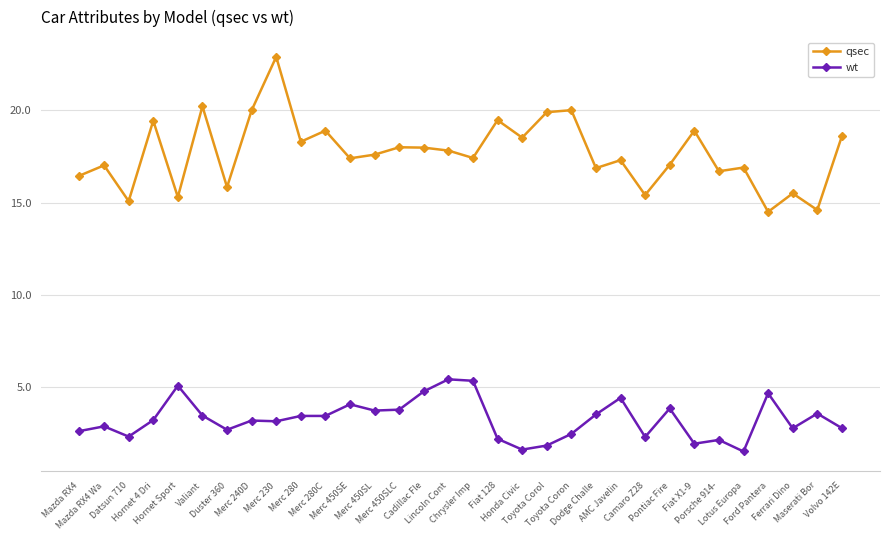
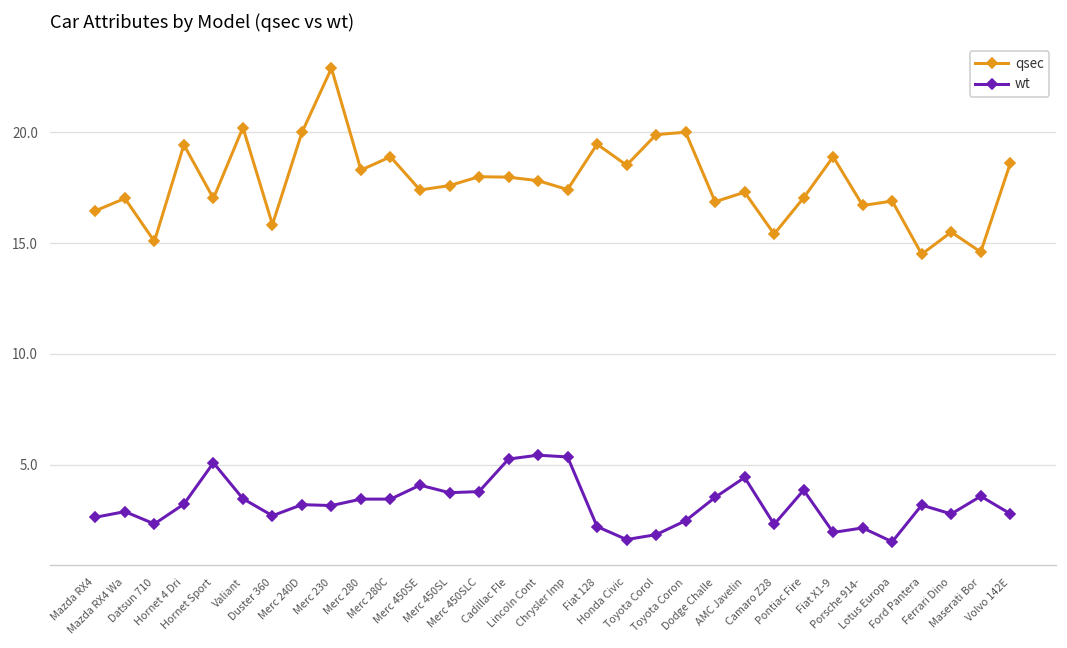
  {
    "qsec": {
      "Mazda RX4": 16.5,
      "Mazda RX4 Wa": 17.0,
      "Datsun 710": 15.1,
      "Hornet 4 Dri": 19.4,
-     "Hornet Sport": 15.3,
+     "Hornet Sport": 17.0,
      "Valiant": 20.2,
      "Duster 360": 15.8,
      "Merc 240D": 20.0,
      "Merc 230": 22.9,
      "Merc 280": 18.3,
      "Merc 280C": 18.9,
      "Merc 450SE": 17.4,
      "Merc 450SL": 17.6,
      "Merc 450SLC": 18.0,
      "Cadillac Fle": 18.0,
      "Lincoln Cont": 17.8,
      "Chrysler Imp": 17.4,
      "Fiat 128": 19.5,
      "Honda Civic": 18.5,
      "Toyota Corol": 19.9,
      "Toyota Coron": 20.0,
      "Dodge Challe": 16.9,
      "AMC Javelin": 17.3,
      "Camaro Z28": 15.4,
      "Pontiac Fire": 17.1,
      "Fiat X1-9": 18.9,
      "Porsche 914-": 16.7,
      "Lotus Europa": 16.9,
      "Ford Pantera": 14.5,
      "Ferrari Dino": 15.5,
      "Maserati Bor": 14.6,
      "Volvo 142E": 18.6
    },
    "wt": {
      "Mazda RX4": 2.6,
      "Mazda RX4 Wa": 2.9,
      "Datsun 710": 2.3,
      "Hornet 4 Dri": 3.2,
      "Hornet Sport": 5.1,
      "Valiant": 3.5,
      "Duster 360": 2.7,
      "Merc 240D": 3.2,
      "Merc 230": 3.2,
      "Merc 280": 3.4,
      "Merc 280C": 3.4,
      "Merc 450SE": 4.1,
      "Merc 450SL": 3.7,
      "Merc 450SLC": 3.8,
-     "Cadillac Fle": 4.8,
+     "Cadillac Fle": 5.3,
      "Lincoln Cont": 5.4,
      "Chrysler Imp": 5.3,
      "Fiat 128": 2.2,
      "Honda Civic": 1.6,
      "Toyota Corol": 1.8,
      "Toyota Coron": 2.5,
      "Dodge Challe": 3.5,
      "AMC Javelin": 4.4,
      "Camaro Z28": 2.3,
      "Pontiac Fire": 3.8,
      "Fiat X1-9": 1.9,
      "Porsche 914-": 2.1,
      "Lotus Europa": 1.5,
-     "Ford Pantera": 4.7,
+     "Ford Pantera": 3.2,
      "Ferrari Dino": 2.8,
      "Maserati Bor": 3.6,
      "Volvo 142E": 2.8
    }
  }
